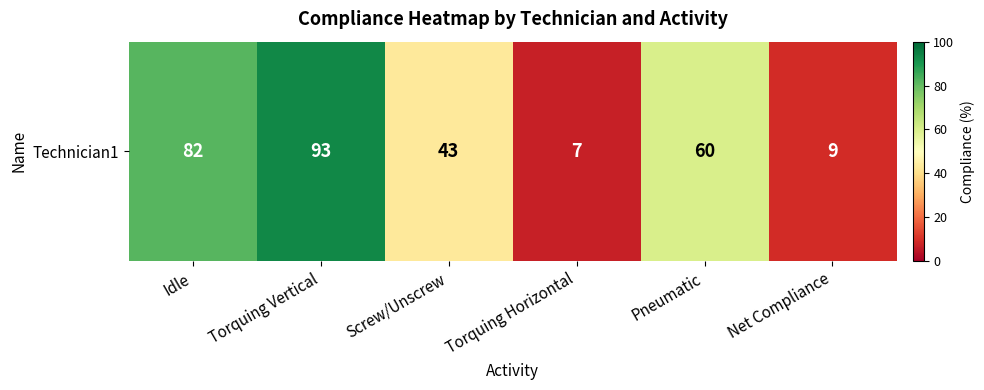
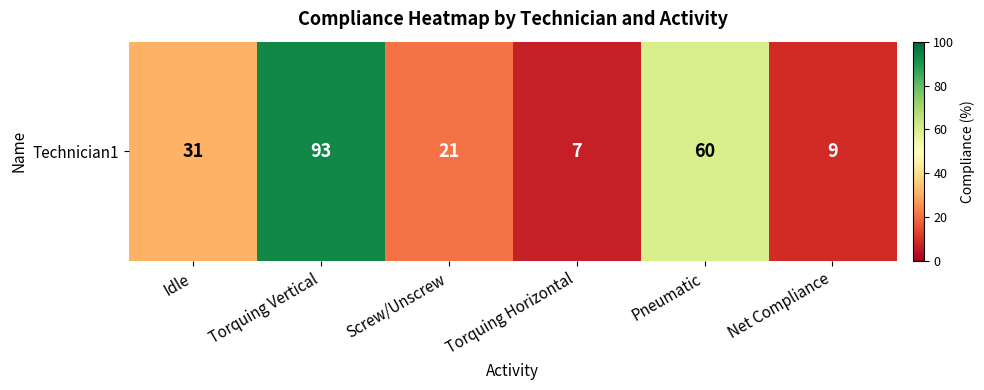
  {
    "Technician1": {
-     "Idle": 82,
+     "Idle": 31,
      "Torquing Vertical": 93,
-     "Screw/Unscrew": 43,
+     "Screw/Unscrew": 21,
      "Torquing Horizontal": 7,
      "Pneumatic": 60,
      "Net Compliance": 9
    }
  }
